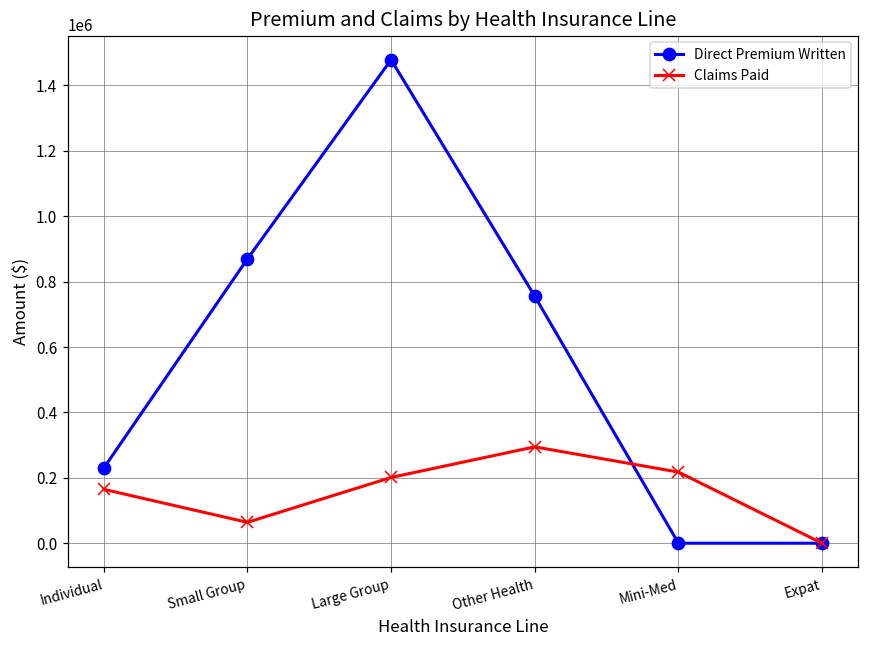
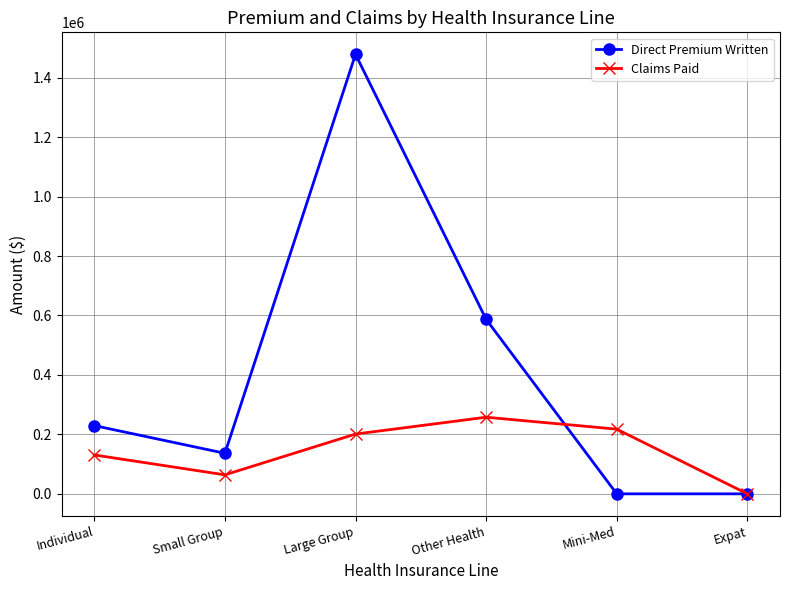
  {
    "Direct Premium Written": {
      "Individual": 230000,
-     "Small Group": 870000,
+     "Small Group": 140000,
      "Large Group": 1480000,
-     "Other Health": 760000,
+     "Other Health": 590000,
      "Mini-Med": 0
    },
    "Claims Paid": {
-     "Individual": 160000,
+     "Individual": 130000,
      "Small Group": 60000,
      "Large Group": 200000,
-     "Other Health": 290000,
+     "Other Health": 260000,
      "Mini-Med": 220000
    }
  }
